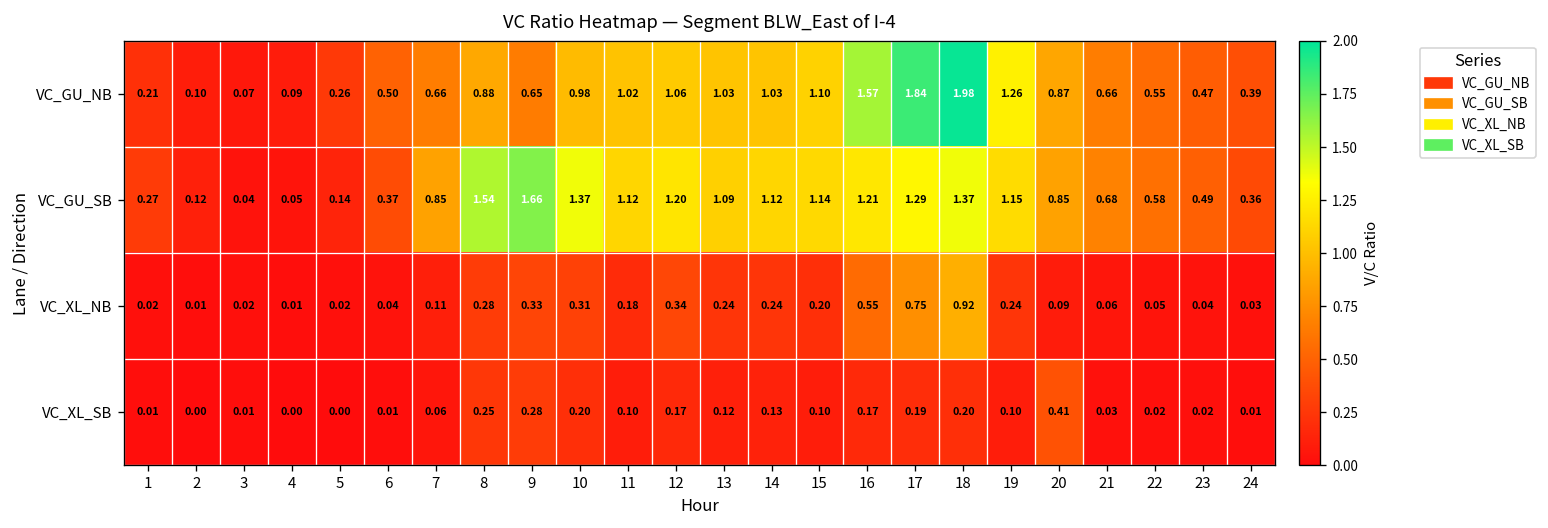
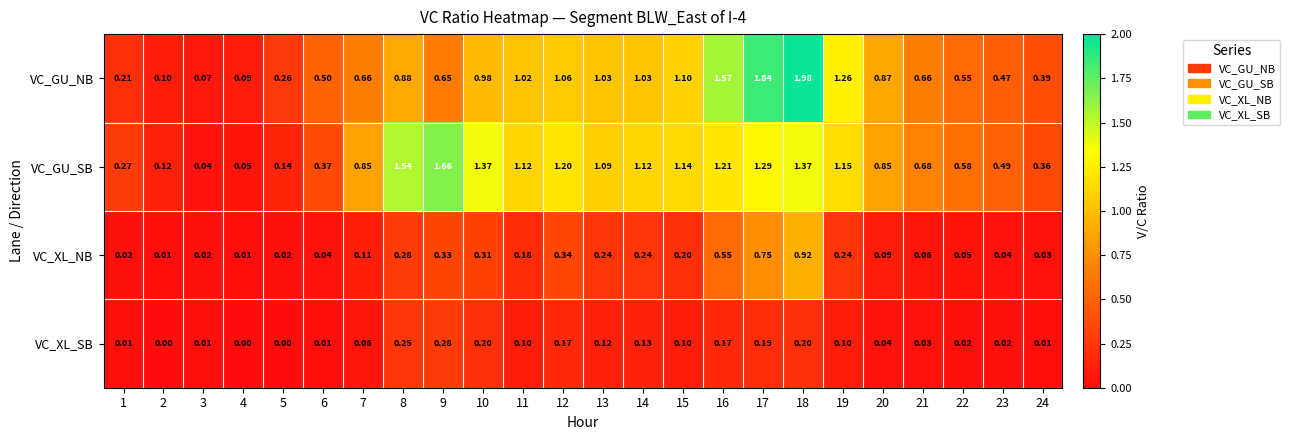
  {
    "VC_GU_NB": {
      "1": 0.21,
      "2": 0.10,
      "3": 0.07,
      "4": 0.09,
      "5": 0.26,
      "6": 0.50,
      "7": 0.66,
      "8": 0.88,
      "9": 0.65,
      "10": 0.98,
      "11": 1.02,
      "12": 1.06,
      "13": 1.03,
      "14": 1.03,
      "15": 1.10,
      "16": 1.57,
      "17": 1.84,
      "18": 1.98,
      "19": 1.26,
      "20": 0.87,
      "21": 0.66,
      "22": 0.55,
      "23": 0.47,
      "24": 0.39
    },
    "VC_GU_SB": {
      "1": 0.27,
      "2": 0.12,
      "3": 0.04,
      "4": 0.05,
      "5": 0.14,
      "6": 0.37,
      "7": 0.85,
      "8": 1.54,
      "9": 1.66,
      "10": 1.37,
      "11": 1.12,
      "12": 1.20,
      "13": 1.09,
      "14": 1.12,
      "15": 1.14,
      "16": 1.21,
      "17": 1.29,
      "18": 1.37,
      "19": 1.15,
      "20": 0.85,
      "21": 0.68,
      "22": 0.58,
      "23": 0.49,
      "24": 0.36
    },
    "VC_XL_NB": {
      "1": 0.02,
      "2": 0.01,
      "3": 0.02,
      "4": 0.01,
      "5": 0.02,
      "6": 0.04,
      "7": 0.11,
      "8": 0.28,
      "9": 0.33,
      "10": 0.31,
      "11": 0.18,
      "12": 0.34,
      "13": 0.24,
      "14": 0.24,
      "15": 0.20,
      "16": 0.55,
      "17": 0.75,
      "18": 0.92,
      "19": 0.24,
      "20": 0.09,
      "21": 0.06,
      "22": 0.05,
      "23": 0.04,
      "24": 0.03
    },
    "VC_XL_SB": {
      "1": 0.01,
      "2": 0.00,
      "3": 0.01,
      "4": 0.00,
      "5": 0.00,
      "6": 0.01,
      "7": 0.06,
      "8": 0.25,
      "9": 0.28,
      "10": 0.20,
      "11": 0.10,
      "12": 0.17,
      "13": 0.12,
      "14": 0.13,
      "15": 0.10,
      "16": 0.17,
      "17": 0.19,
      "18": 0.20,
      "19": 0.10,
-     "20": 0.41,
+     "20": 0.04,
      "21": 0.03,
      "22": 0.02,
      "23": 0.02,
      "24": 0.01
    }
  }
